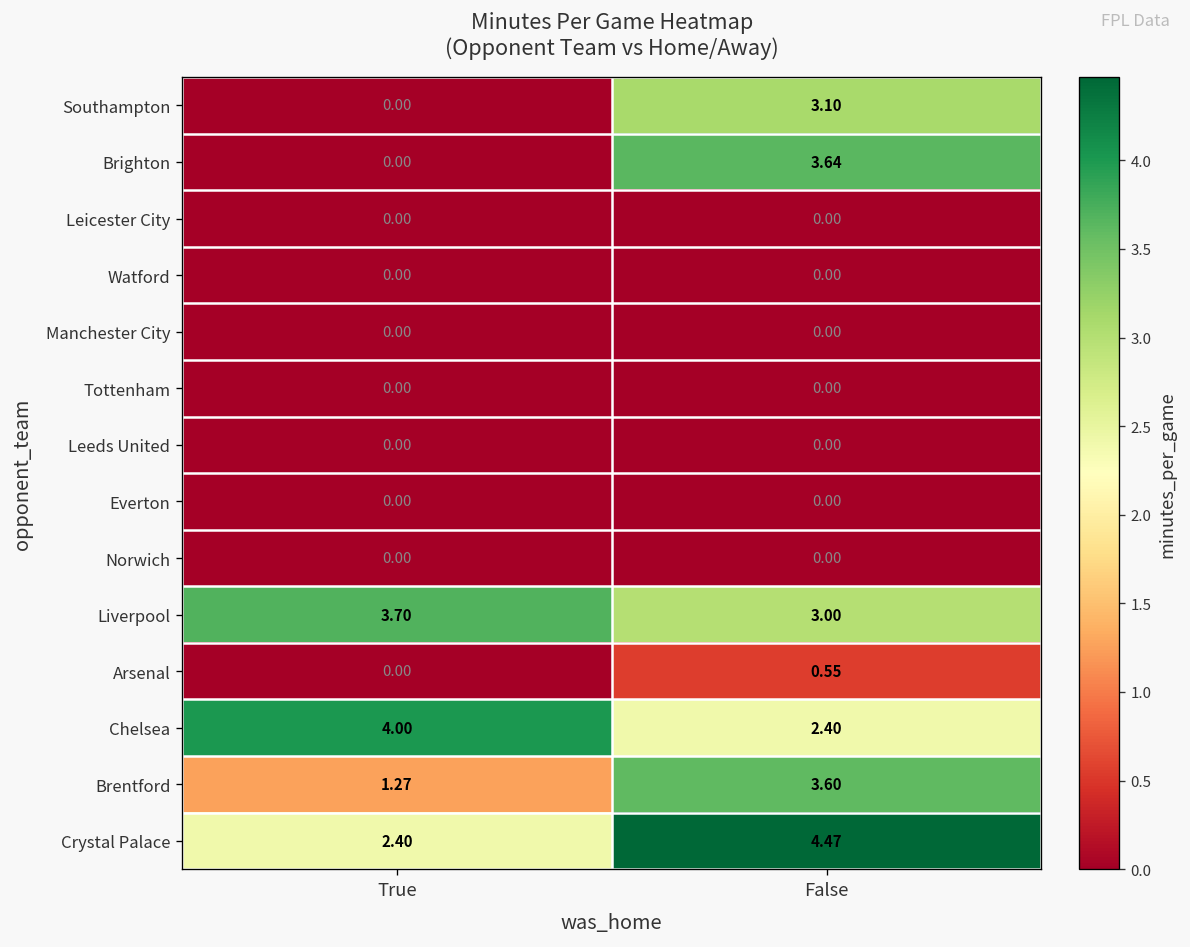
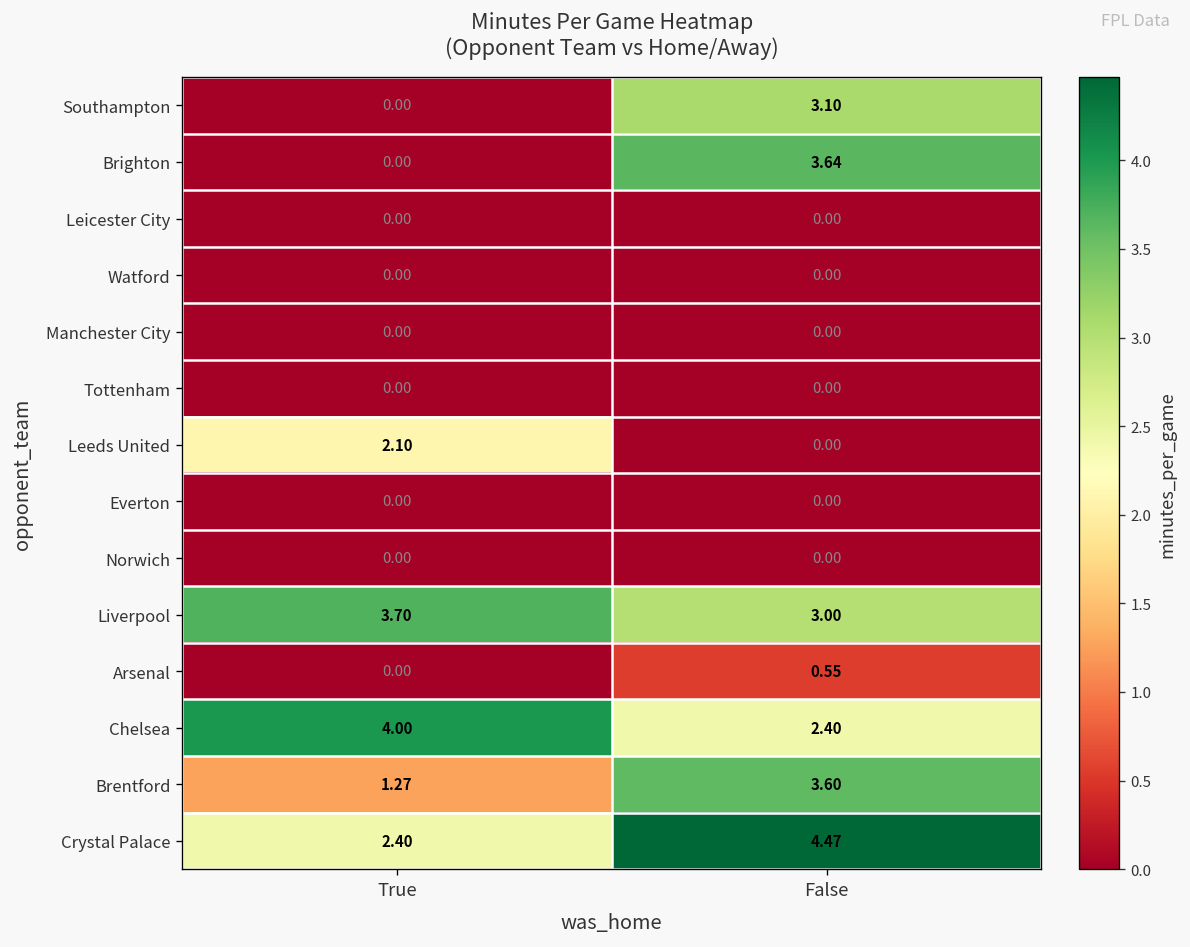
  {
    "Southampton": {
      "True": 0.00,
      "False": 3.10
    },
    "Brighton": {
      "True": 0.00,
      "False": 3.64
    },
    "Leicester City": {
      "True": 0.00,
      "False": 0.00
    },
    "Watford": {
      "True": 0.00,
      "False": 0.00
    },
    "Manchester City": {
      "True": 0.00,
      "False": 0.00
    },
    "Tottenham": {
      "True": 0.00,
      "False": 0.00
    },
    "Leeds United": {
-     "True": 0.00,
+     "True": 2.10,
      "False": 0.00
    },
    "Everton": {
      "True": 0.00,
      "False": 0.00
    },
    "Norwich": {
      "True": 0.00,
      "False": 0.00
    },
    "Liverpool": {
      "True": 3.70,
      "False": 3.00
    },
    "Arsenal": {
      "True": 0.00,
      "False": 0.55
    },
    "Chelsea": {
      "True": 4.00,
      "False": 2.40
    },
    "Brentford": {
      "True": 1.27,
      "False": 3.60
    },
    "Crystal Palace": {
      "True": 2.40,
      "False": 4.47
    }
  }
